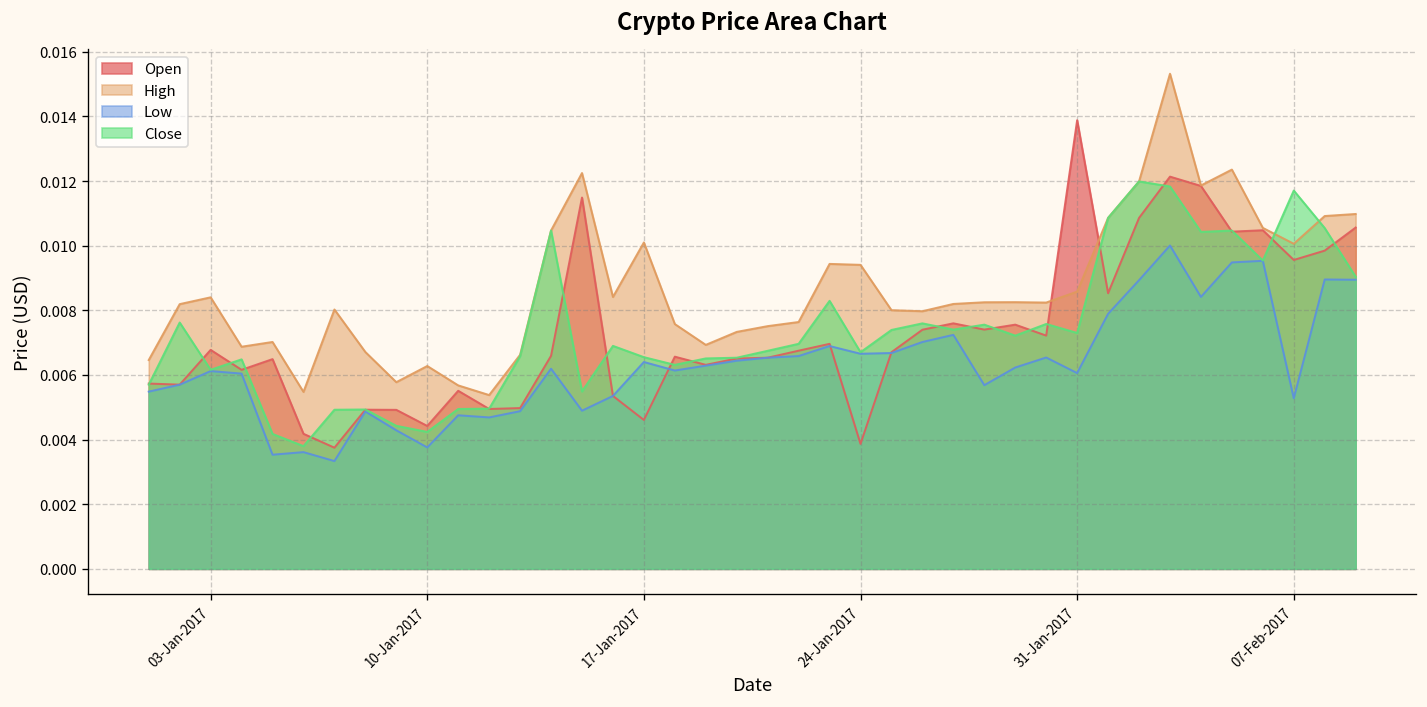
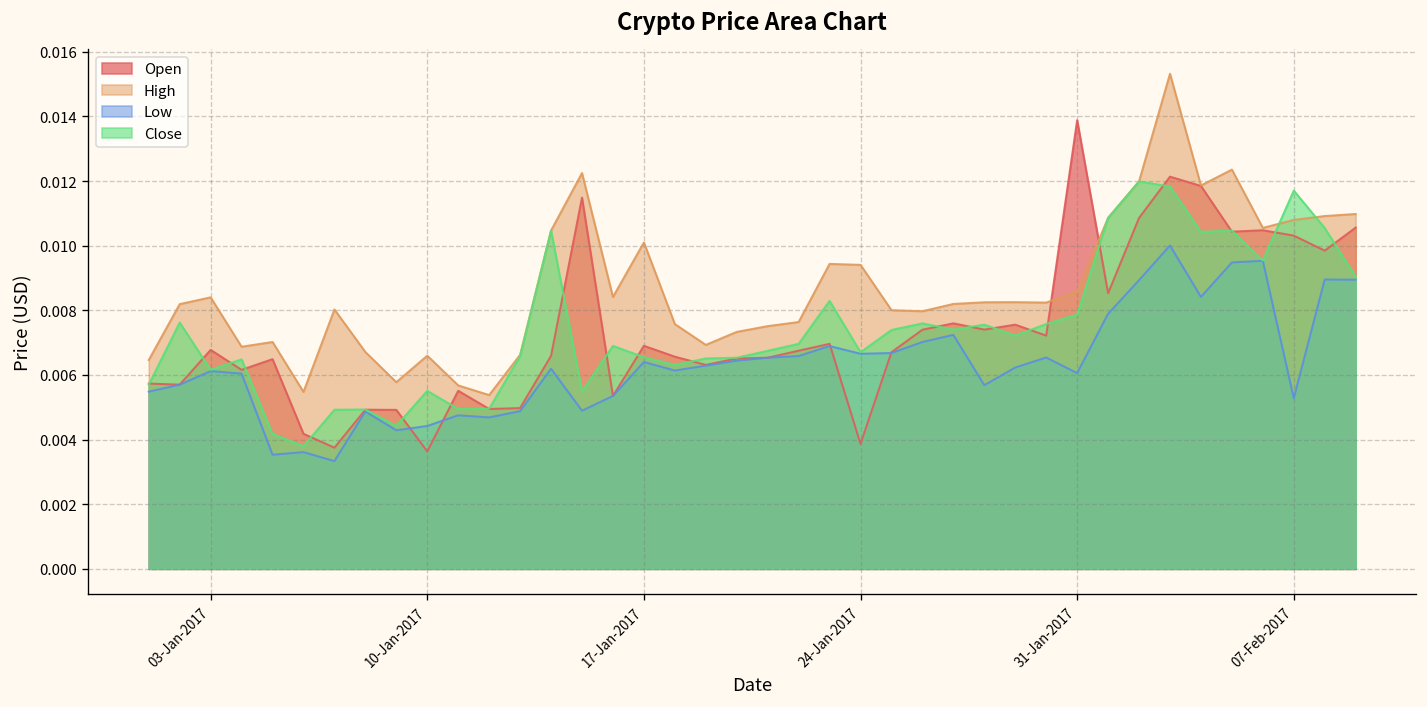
  {
    "Open": {
      "03-Jan-2017": 0.0068,
-     "10-Jan-2017": 0.0044,
-     "17-Jan-2017": 0.0046,
+     "10-Jan-2017": 0.0036,
+     "17-Jan-2017": 0.0069,
      "24-Jan-2017": 0.0039,
      "31-Jan-2017": 0.0139,
-     "07-Feb-2017": 0.0096
+     "07-Feb-2017": 0.0103
    },
    "High": {
      "03-Jan-2017": 0.0084,
-     "10-Jan-2017": 0.0063,
+     "10-Jan-2017": 0.0066,
      "17-Jan-2017": 0.0101,
      "24-Jan-2017": 0.0094,
      "31-Jan-2017": 0.0086,
-     "07-Feb-2017": 0.0101
+     "07-Feb-2017": 0.0108
    },
    "Low": {
-     "10-Jan-2017": 0.0038,
+     "10-Jan-2017": 0.0044,
      "17-Jan-2017": 0.0064,
      "31-Jan-2017": 0.0061,
      "07-Feb-2017": 0.0053
    },
    "Close": {
-     "10-Jan-2017": 0.0042,
+     "10-Jan-2017": 0.0055,
      "17-Jan-2017": 0.0066,
-     "31-Jan-2017": 0.0073,
+     "31-Jan-2017": 0.0079,
      "07-Feb-2017": 0.0117
    }
  }
